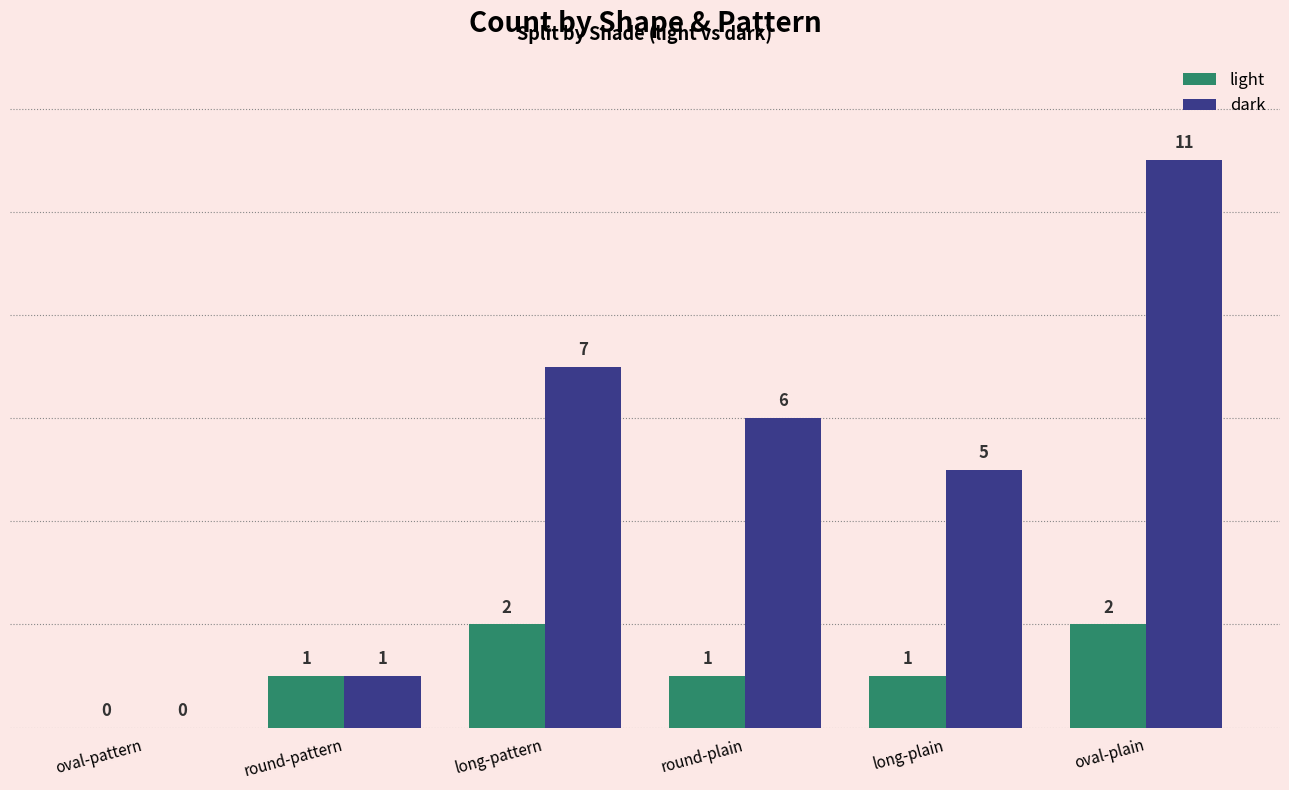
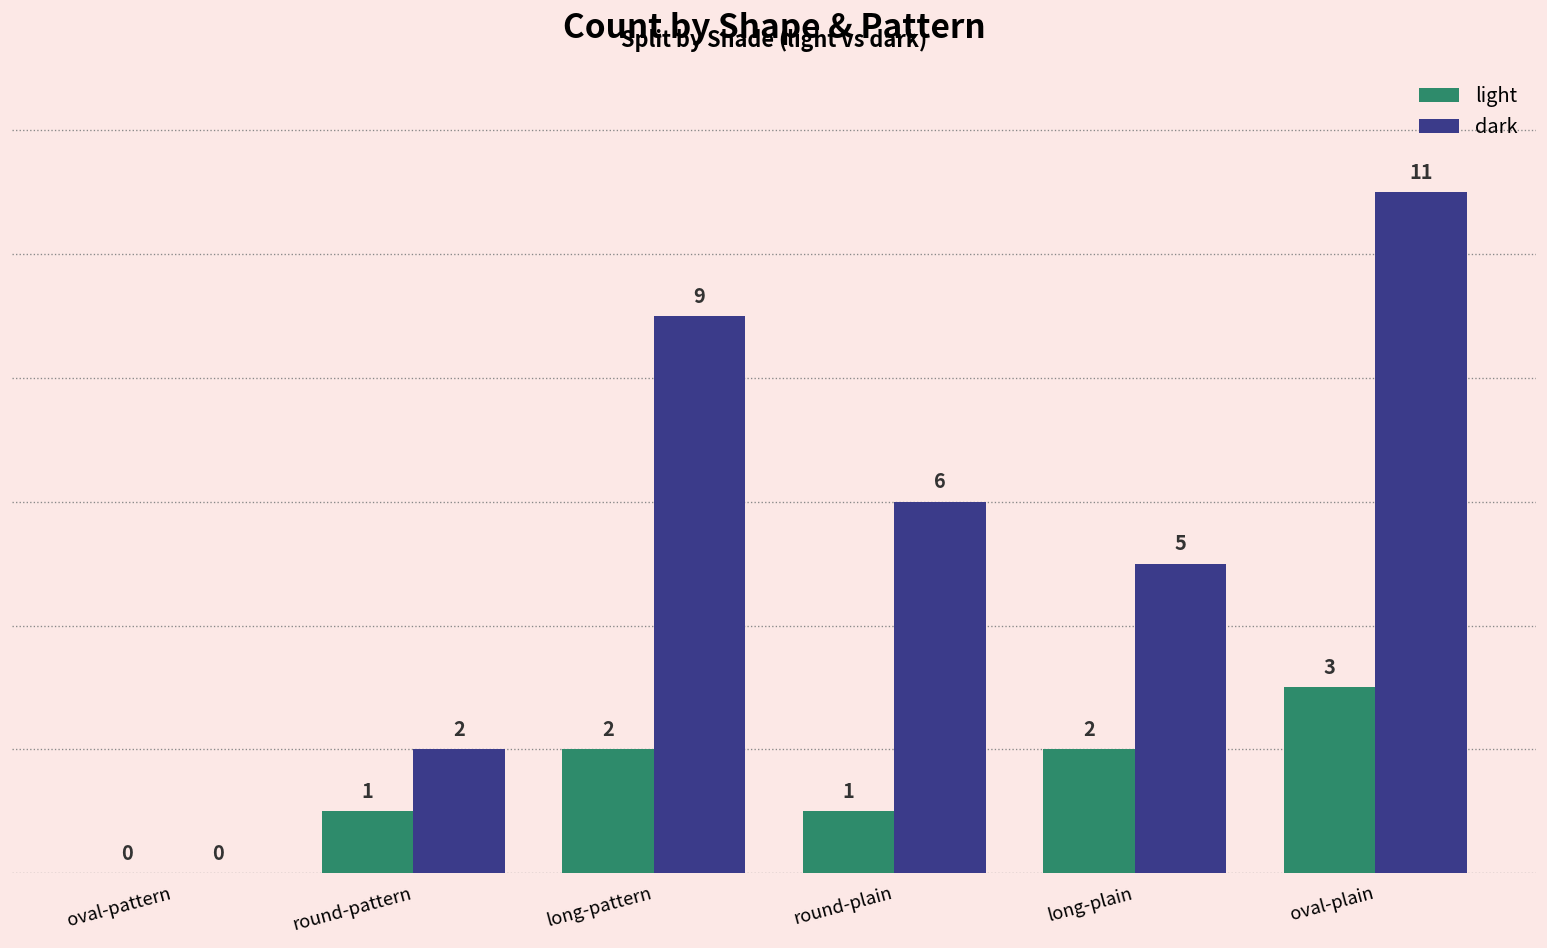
  {
    "light": {
      "oval-pattern": 0,
      "round-pattern": 1,
      "long-pattern": 2,
      "round-plain": 1,
-     "long-plain": 1,
-     "oval-plain": 2
+     "long-plain": 2,
+     "oval-plain": 3
    },
    "dark": {
      "oval-pattern": 0,
-     "round-pattern": 1,
-     "long-pattern": 7,
+     "round-pattern": 2,
+     "long-pattern": 9,
      "round-plain": 6,
      "long-plain": 5,
      "oval-plain": 11
    }
  }
